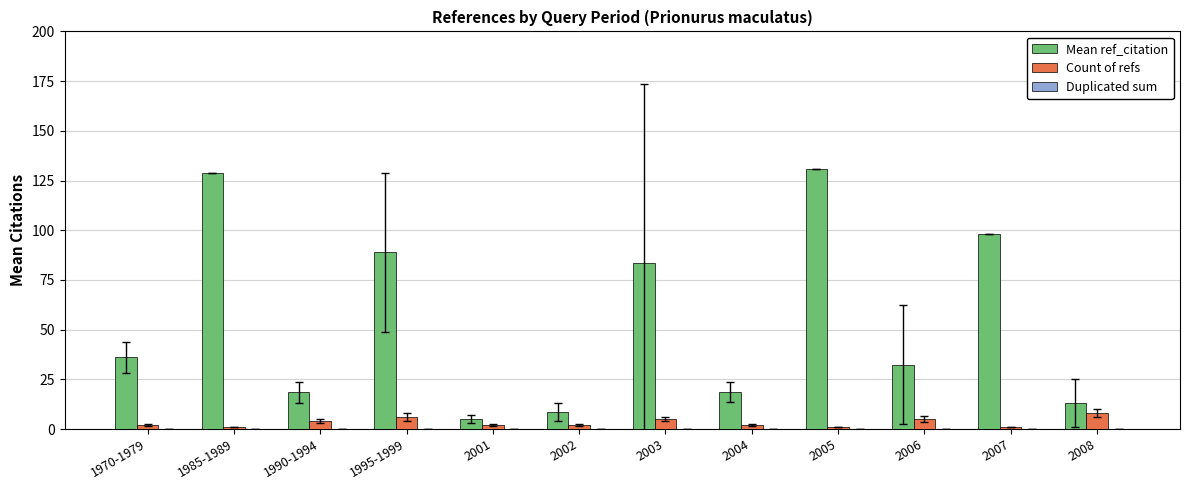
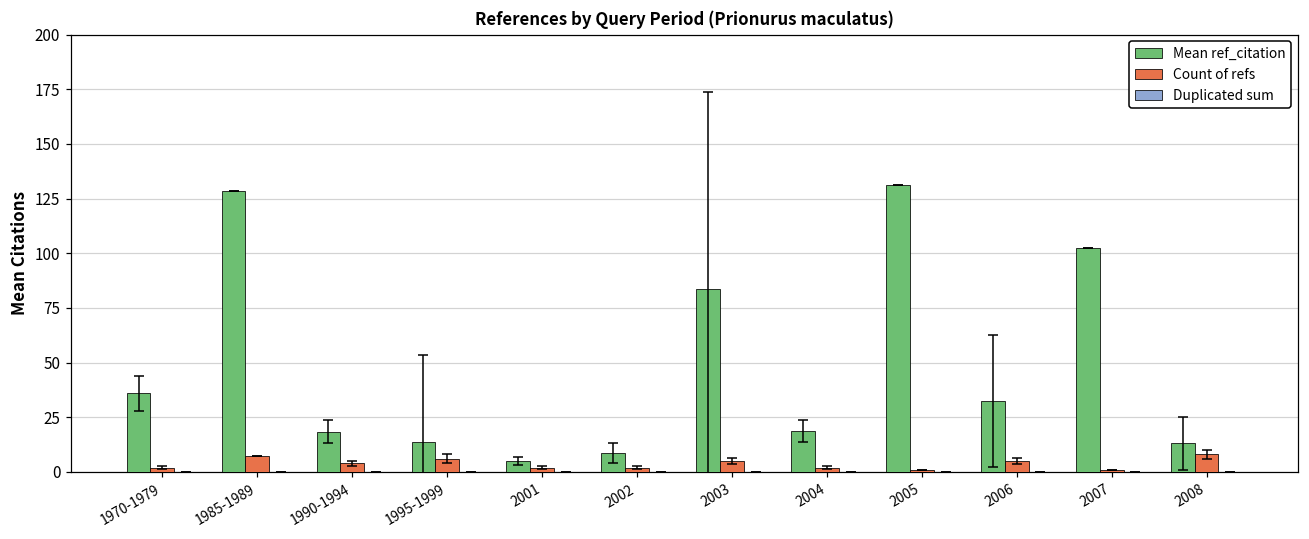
  {
    "Mean ref_citation": {
      "1970-1979": 36,
      "1985-1989": 129,
      "1990-1994": 18,
-     "1995-1999": 89,
+     "1995-1999": 14,
      "2001": 5,
      "2002": 9,
      "2003": 84,
      "2004": 19,
      "2005": 131,
      "2006": 32,
-     "2007": 98,
+     "2007": 103,
      "2008": 13
    },
    "Count of refs": {
      "1970-1979": 2,
-     "1985-1989": 1,
+     "1985-1989": 8,
      "1990-1994": 4,
      "1995-1999": 6,
      "2001": 2,
      "2002": 2,
      "2003": 5,
      "2004": 2,
      "2006": 5,
      "2008": 8
    },
    "Duplicated sum": {
      "1970-1979": 0,
      "1985-1989": 0,
      "1990-1994": 0,
      "1995-1999": 0,
      "2001": 0,
      "2002": 0,
      "2003": 0,
      "2004": 0,
      "2005": 0,
      "2006": 0,
      "2007": 0,
      "2008": 0
    }
  }
